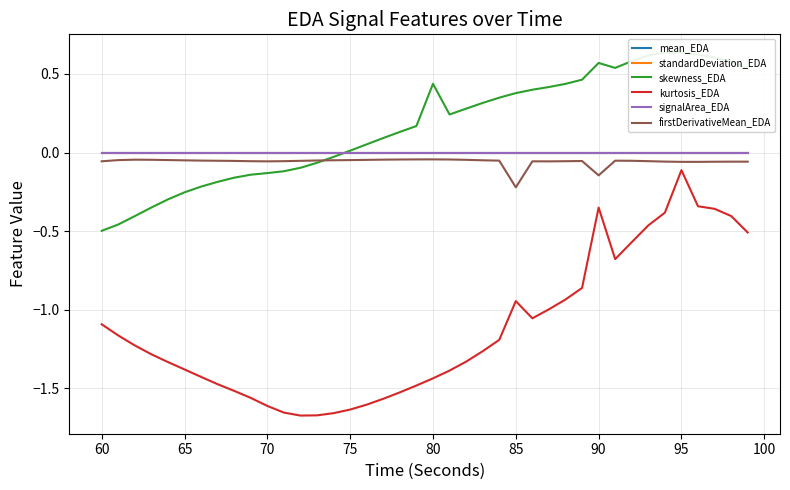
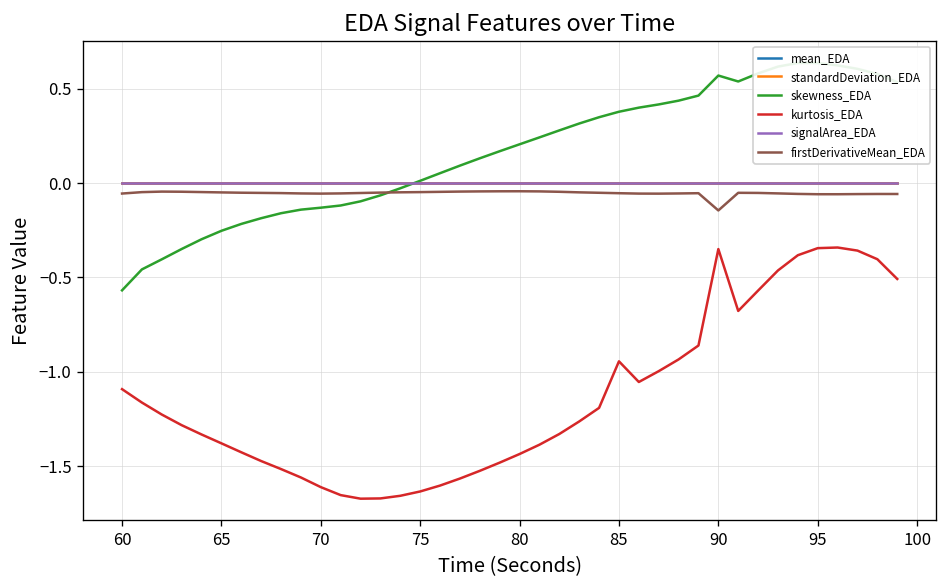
  {
    "signalArea_EDA": {
      "60": 0.00,
      "65": 0.00,
      "70": 0.00,
      "80": 0.00,
      "85": 0.00,
      "90": 0.00,
      "95": 0.00
    },
    "skewness_EDA": {
-     "60": -0.50,
+     "60": -0.57,
      "65": -0.25,
      "70": -0.13,
-     "80": 0.44,
+     "80": 0.21,
      "85": 0.38,
      "90": 0.57
    },
    "kurtosis_EDA": {
      "60": -1.09,
      "65": -1.38,
      "70": -1.61,
      "75": -1.63,
      "80": -1.44,
      "85": -0.94,
      "90": -0.35,
-     "95": -0.11
+     "95": -0.34
    },
    "firstDerivativeMean_EDA": {
      "60": -0.06,
      "65": -0.05,
      "70": -0.06,
      "75": -0.05,
      "80": -0.04,
-     "85": -0.22,
+     "85": -0.05,
      "90": -0.14,
      "95": -0.06
    }
  }
